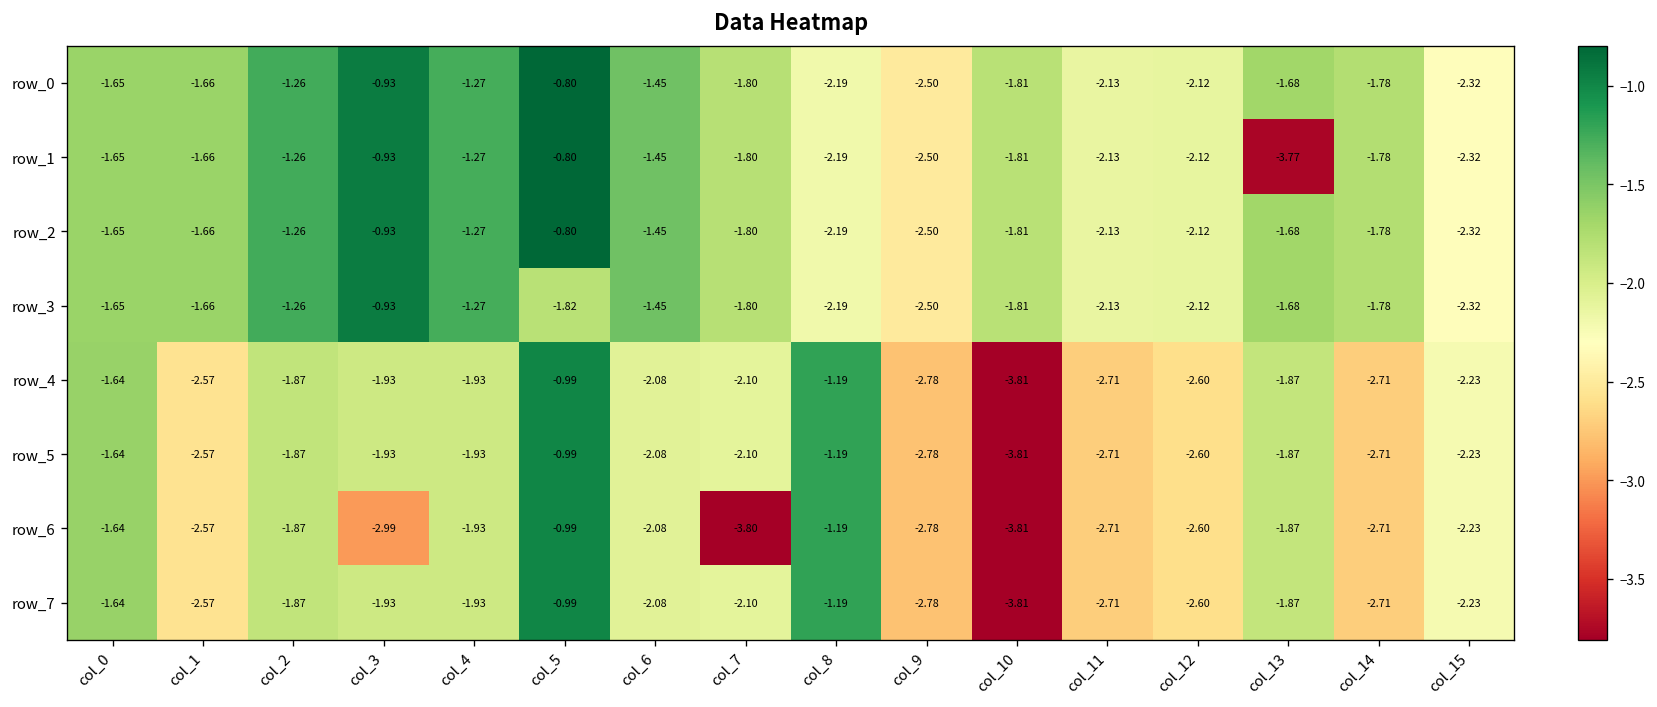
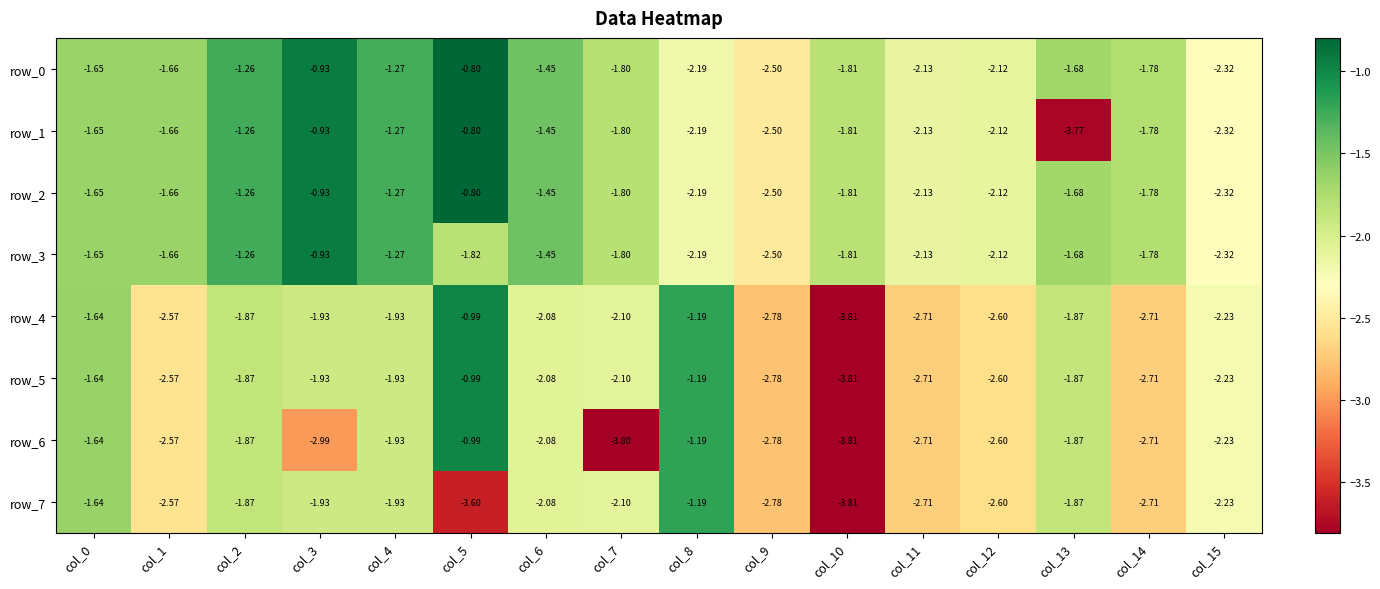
  {
    "row_0": {
      "col_0": -1.65,
      "col_1": -1.66,
      "col_2": -1.26,
      "col_3": -0.93,
      "col_4": -1.27,
      "col_5": -0.80,
      "col_6": -1.45,
      "col_7": -1.80,
      "col_8": -2.19,
      "col_9": -2.50,
      "col_10": -1.81,
      "col_11": -2.13,
      "col_12": -2.12,
      "col_13": -1.68,
      "col_14": -1.78,
      "col_15": -2.32
    },
    "row_1": {
      "col_0": -1.65,
      "col_1": -1.66,
      "col_2": -1.26,
      "col_3": -0.93,
      "col_4": -1.27,
      "col_5": -0.80,
      "col_6": -1.45,
      "col_7": -1.80,
      "col_8": -2.19,
      "col_9": -2.50,
      "col_10": -1.81,
      "col_11": -2.13,
      "col_12": -2.12,
      "col_13": -3.77,
      "col_14": -1.78,
      "col_15": -2.32
    },
    "row_2": {
      "col_0": -1.65,
      "col_1": -1.66,
      "col_2": -1.26,
      "col_3": -0.93,
      "col_4": -1.27,
      "col_5": -0.80,
      "col_6": -1.45,
      "col_7": -1.80,
      "col_8": -2.19,
      "col_9": -2.50,
      "col_10": -1.81,
      "col_11": -2.13,
      "col_12": -2.12,
      "col_13": -1.68,
      "col_14": -1.78,
      "col_15": -2.32
    },
    "row_3": {
      "col_0": -1.65,
      "col_1": -1.66,
      "col_2": -1.26,
      "col_3": -0.93,
      "col_4": -1.27,
      "col_5": -1.82,
      "col_6": -1.45,
      "col_7": -1.80,
      "col_8": -2.19,
      "col_9": -2.50,
      "col_10": -1.81,
      "col_11": -2.13,
      "col_12": -2.12,
      "col_13": -1.68,
      "col_14": -1.78,
      "col_15": -2.32
    },
    "row_4": {
      "col_0": -1.64,
      "col_1": -2.57,
      "col_2": -1.87,
      "col_3": -1.93,
      "col_4": -1.93,
      "col_5": -0.99,
      "col_6": -2.08,
      "col_7": -2.10,
      "col_8": -1.19,
      "col_9": -2.78,
      "col_10": -3.81,
      "col_11": -2.71,
      "col_12": -2.60,
      "col_13": -1.87,
      "col_14": -2.71,
      "col_15": -2.23
    },
    "row_5": {
      "col_0": -1.64,
      "col_1": -2.57,
      "col_2": -1.87,
      "col_3": -1.93,
      "col_4": -1.93,
      "col_5": -0.99,
      "col_6": -2.08,
      "col_7": -2.10,
      "col_8": -1.19,
      "col_9": -2.78,
      "col_10": -3.81,
      "col_11": -2.71,
      "col_12": -2.60,
      "col_13": -1.87,
      "col_14": -2.71,
      "col_15": -2.23
    },
    "row_6": {
      "col_0": -1.64,
      "col_1": -2.57,
      "col_2": -1.87,
      "col_3": -2.99,
      "col_4": -1.93,
      "col_5": -0.99,
      "col_6": -2.08,
      "col_7": -3.80,
      "col_8": -1.19,
      "col_9": -2.78,
      "col_10": -3.81,
      "col_11": -2.71,
      "col_12": -2.60,
      "col_13": -1.87,
      "col_14": -2.71,
      "col_15": -2.23
    },
    "row_7": {
      "col_0": -1.64,
      "col_1": -2.57,
      "col_2": -1.87,
      "col_3": -1.93,
      "col_4": -1.93,
-     "col_5": -0.99,
+     "col_5": -3.60,
      "col_6": -2.08,
      "col_7": -2.10,
      "col_8": -1.19,
      "col_9": -2.78,
      "col_10": -3.81,
      "col_11": -2.71,
      "col_12": -2.60,
      "col_13": -1.87,
      "col_14": -2.71,
      "col_15": -2.23
    }
  }
